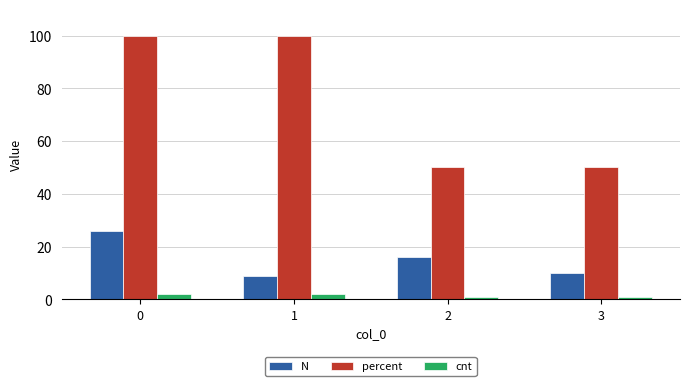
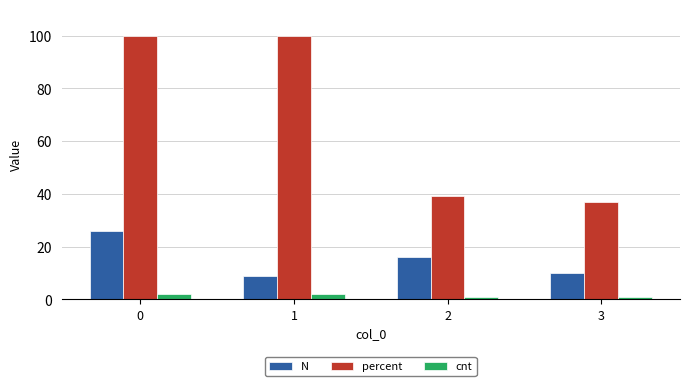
  {
    "N": {
      "0": 26,
      "1": 9,
      "2": 16,
      "3": 10
    },
    "percent": {
      "0": 100,
      "1": 100,
-     "2": 50,
-     "3": 50
+     "2": 39,
+     "3": 37
    },
    "cnt": {
      "0": 2,
      "1": 2,
      "2": 1,
      "3": 1
    }
  }
